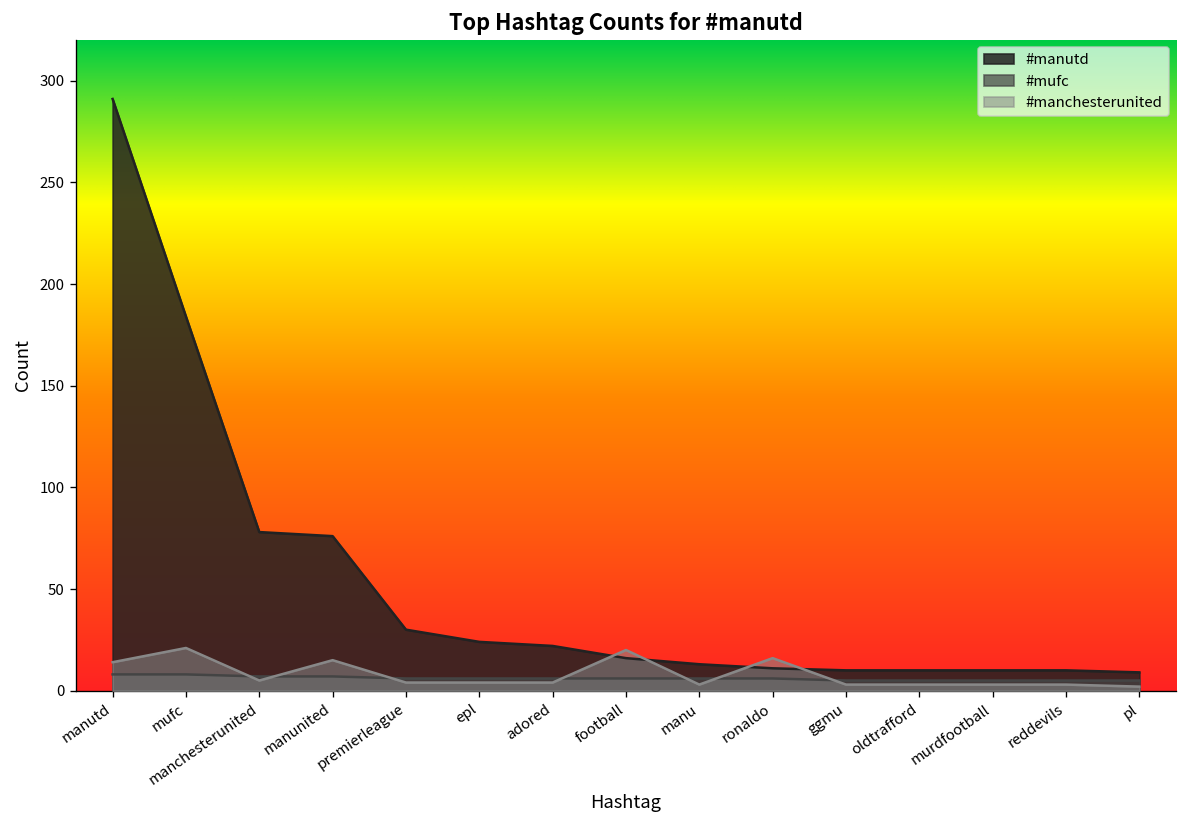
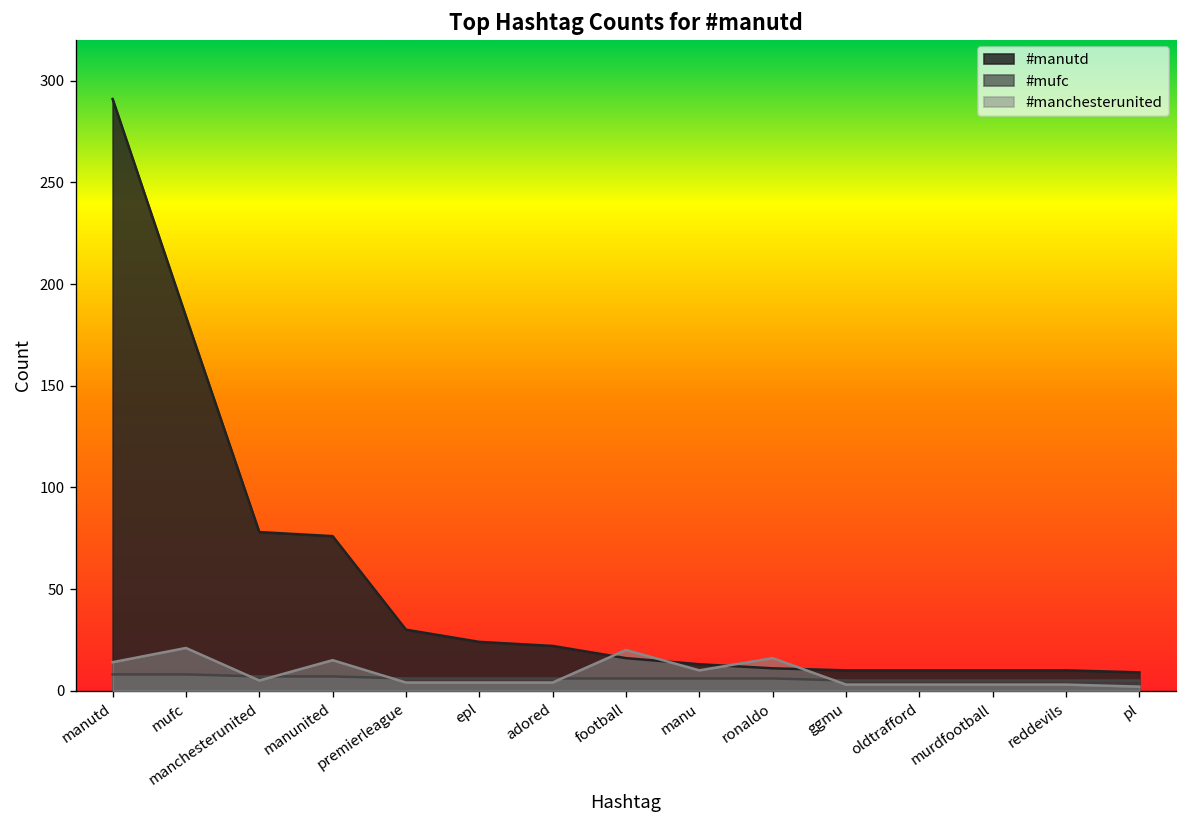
  {
    "#manchesterunited": {
      "manutd": 14,
      "mufc": 21,
      "manchesterunited": 5,
      "manunited": 15,
      "premierleague": 4,
      "epl": 4,
      "adored": 4,
      "football": 20,
-     "manu": 3,
+     "manu": 10,
      "ronaldo": 16,
      "ggmu": 3,
      "oldtrafford": 3,
      "murdfootball": 3,
      "reddevils": 3,
      "pl": 2
    }
  }
